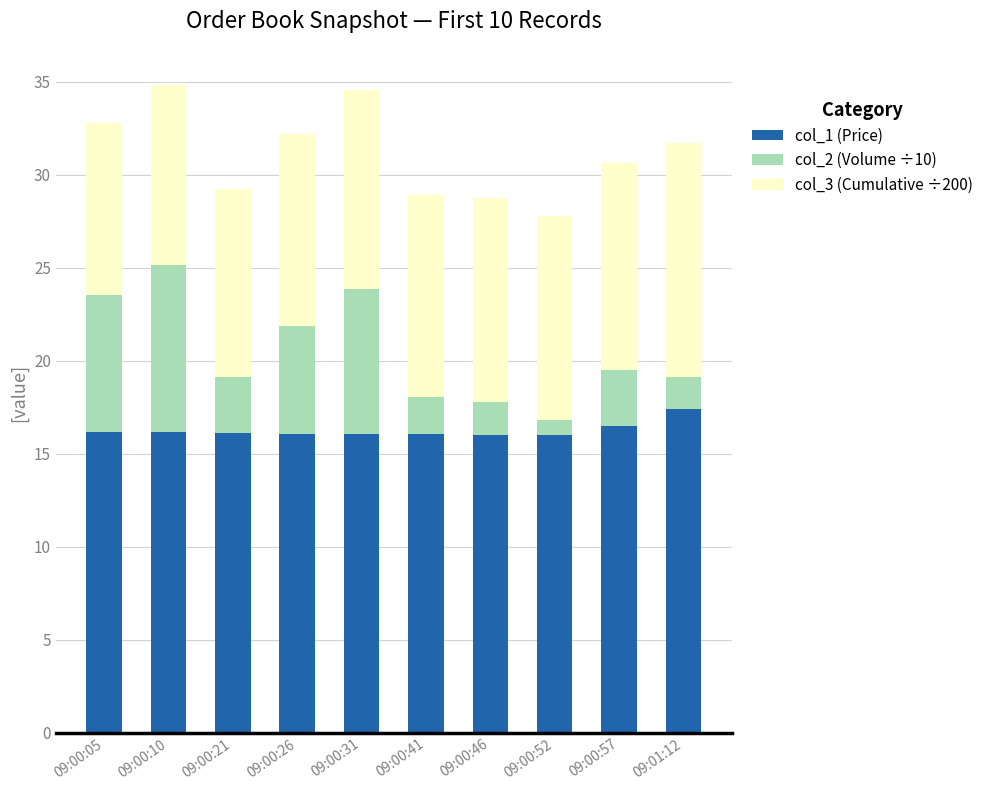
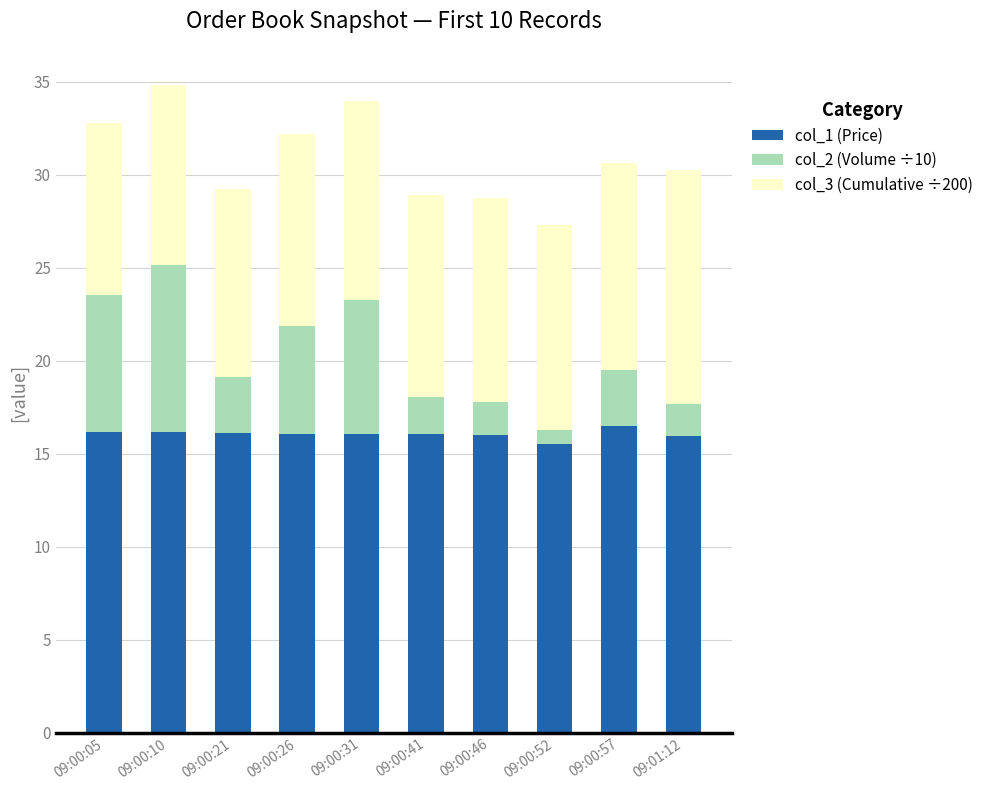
  {
    "col_1 (Price)": {
      "09:00:05": 16.2,
      "09:00:10": 16.2,
      "09:00:21": 16.1,
      "09:00:26": 16.1,
      "09:00:31": 16.1,
      "09:00:41": 16.1,
      "09:00:46": 16.0,
-     "09:00:52": 16.0,
+     "09:00:52": 15.5,
      "09:00:57": 16.5,
-     "09:01:12": 17.4
+     "09:01:12": 16.0
    },
    "col_2 (Volume ÷10)": {
      "09:00:05": 7.4,
      "09:00:10": 9.0,
      "09:00:21": 3.0,
      "09:00:26": 5.8,
-     "09:00:31": 7.8,
+     "09:00:31": 7.2,
      "09:00:41": 2.0,
      "09:00:46": 1.8,
      "09:00:52": 0.8,
      "09:00:57": 3.0,
      "09:01:12": 1.7
    },
    "col_3 (Cumulative ÷200)": {
      "09:00:05": 9.2,
      "09:00:10": 9.7,
      "09:00:21": 10.1,
      "09:00:26": 10.4,
      "09:00:31": 10.7,
      "09:00:41": 10.9,
      "09:00:46": 11.0,
      "09:00:52": 11.0,
      "09:00:57": 11.1,
      "09:01:12": 12.6
    }
  }
